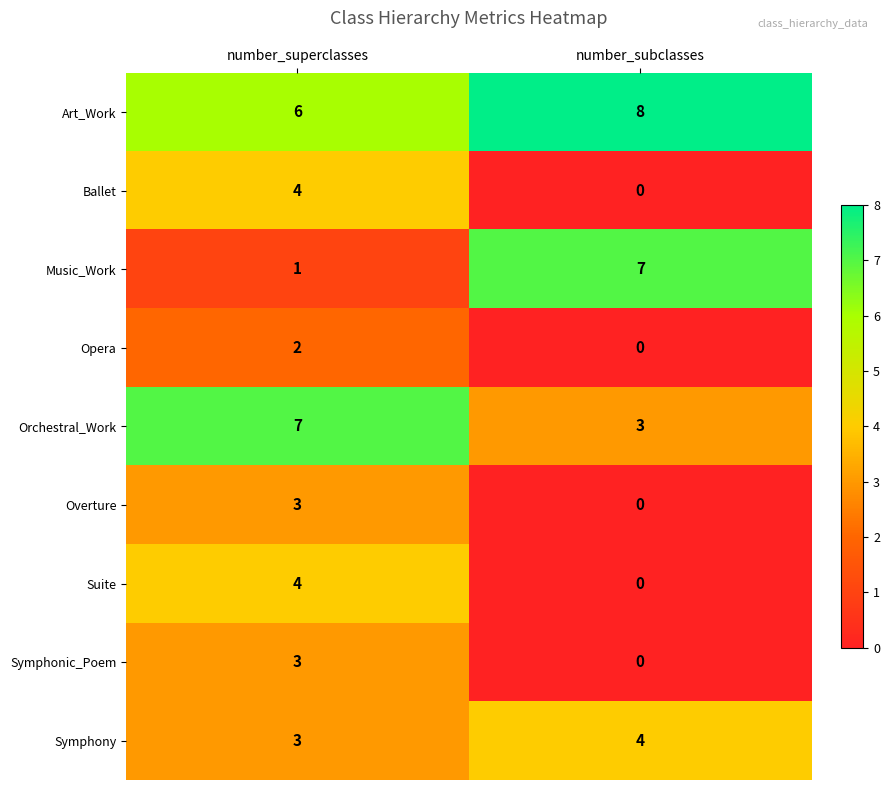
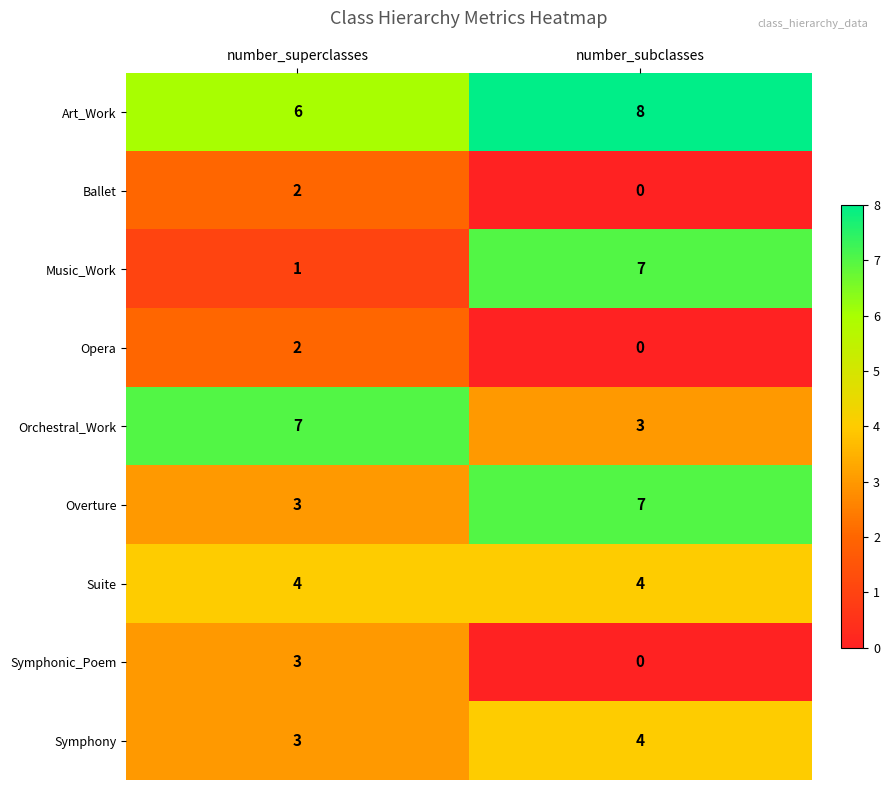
  {
    "Art_Work": {
      "number_superclasses": 6,
      "number_subclasses": 8
    },
    "Ballet": {
-     "number_superclasses": 4,
+     "number_superclasses": 2,
      "number_subclasses": 0
    },
    "Music_Work": {
      "number_superclasses": 1,
      "number_subclasses": 7
    },
    "Opera": {
      "number_superclasses": 2,
      "number_subclasses": 0
    },
    "Orchestral_Work": {
      "number_superclasses": 7,
      "number_subclasses": 3
    },
    "Overture": {
      "number_superclasses": 3,
-     "number_subclasses": 0
+     "number_subclasses": 7
    },
    "Suite": {
      "number_superclasses": 4,
-     "number_subclasses": 0
+     "number_subclasses": 4
    },
    "Symphonic_Poem": {
      "number_superclasses": 3,
      "number_subclasses": 0
    },
    "Symphony": {
      "number_superclasses": 3,
      "number_subclasses": 4
    }
  }
